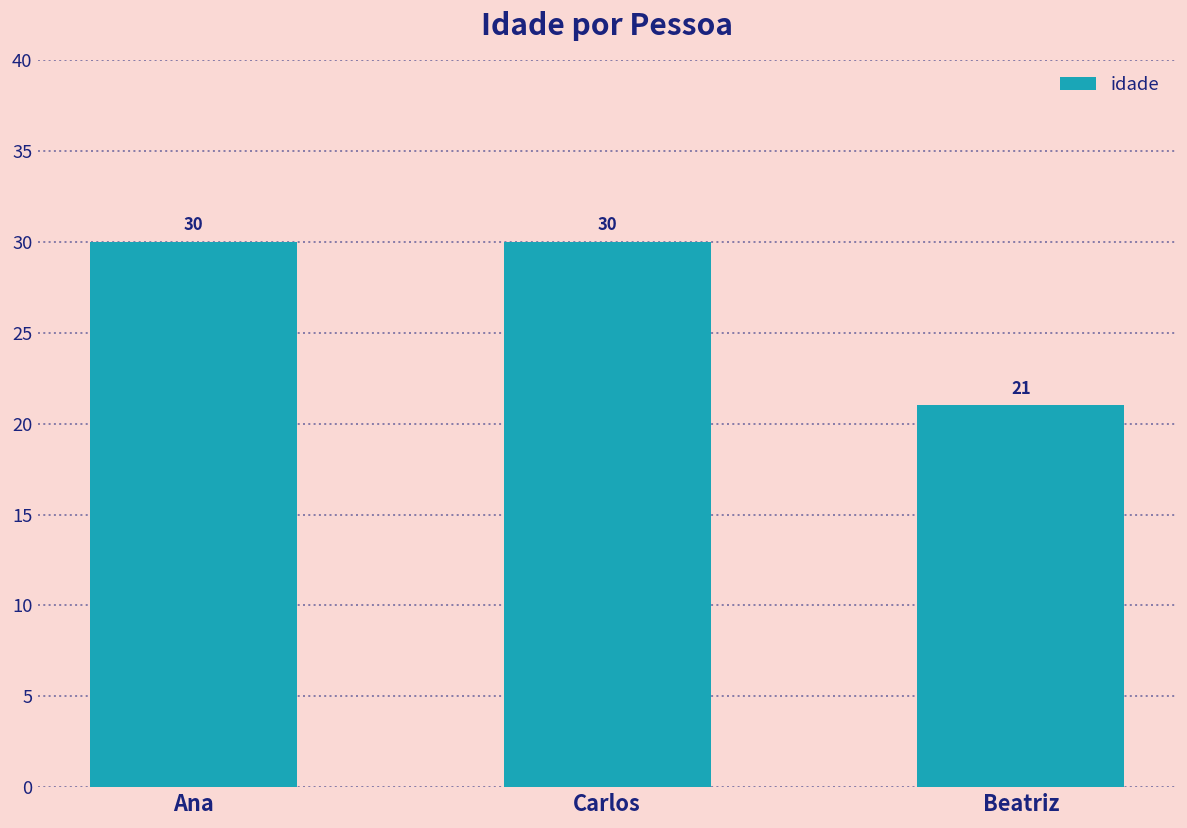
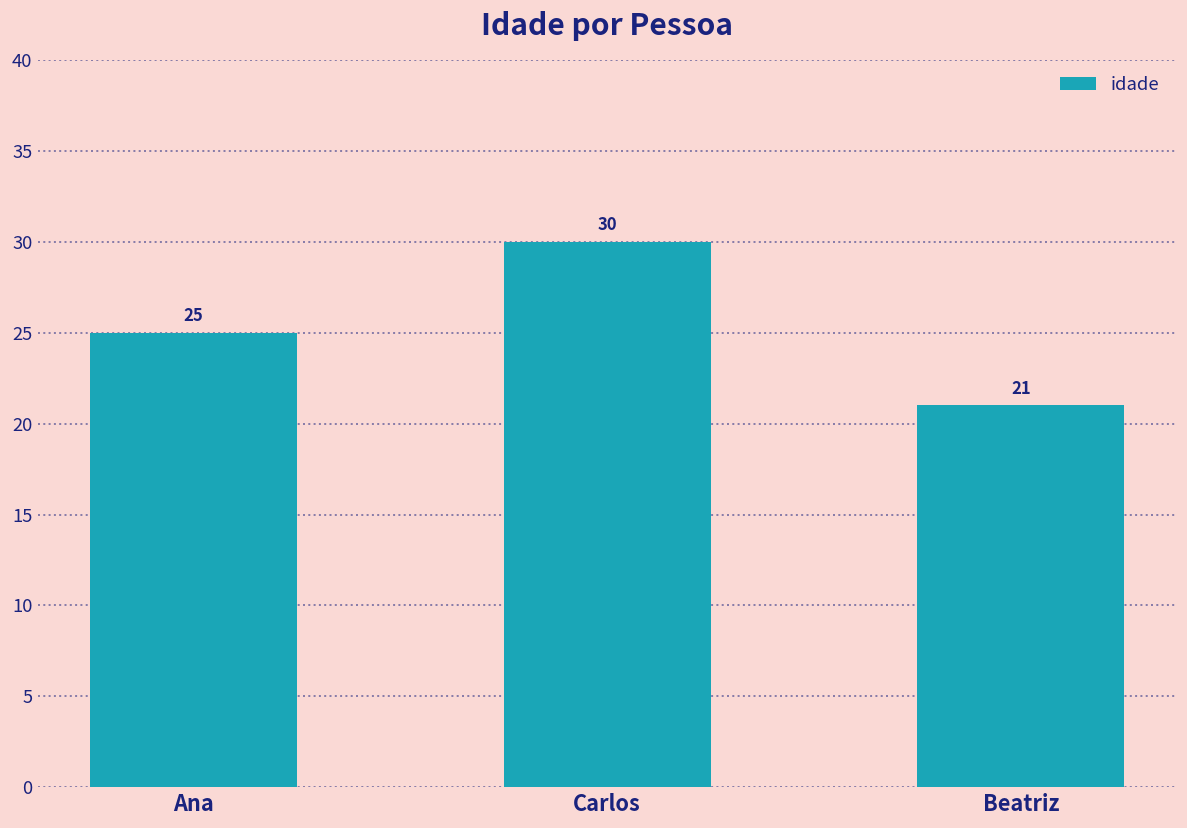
  {
-   "Ana": 30,
+   "Ana": 25,
    "Carlos": 30,
    "Beatriz": 21
  }
